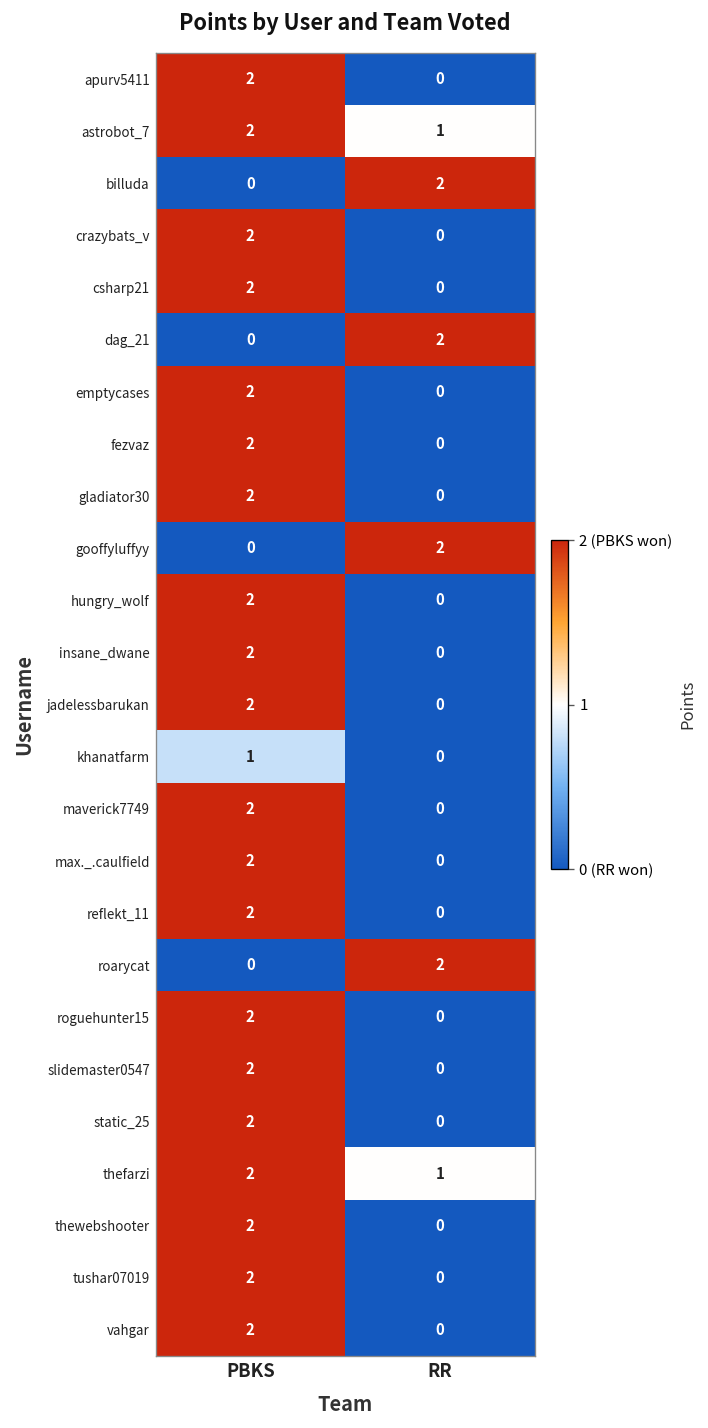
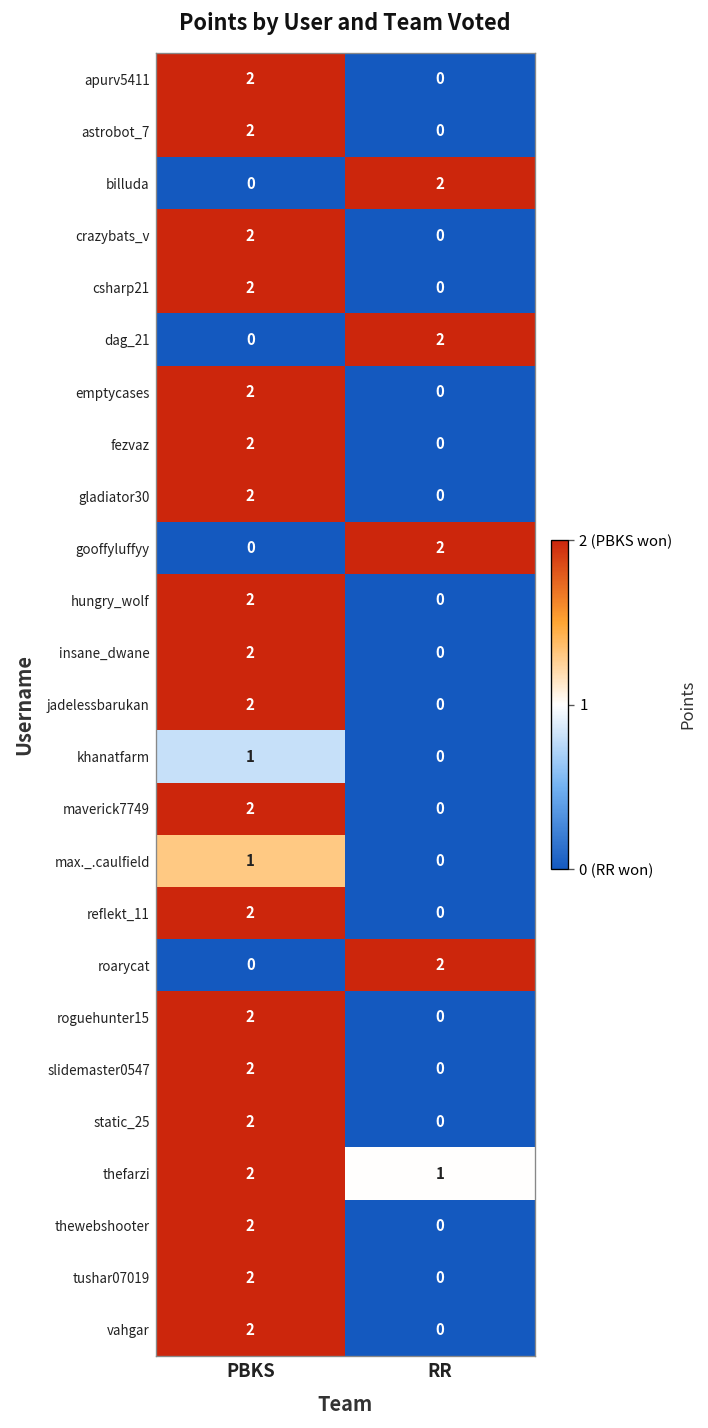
  {
    "apurv5411": {
      "PBKS": 2,
      "RR": 0
    },
    "astrobot_7": {
      "PBKS": 2,
-     "RR": 1
+     "RR": 0
    },
    "billuda": {
      "PBKS": 0,
      "RR": 2
    },
    "crazybats_v": {
      "PBKS": 2,
      "RR": 0
    },
    "csharp21": {
      "PBKS": 2,
      "RR": 0
    },
    "dag_21": {
      "PBKS": 0,
      "RR": 2
    },
    "emptycases": {
      "PBKS": 2,
      "RR": 0
    },
    "fezvaz": {
      "PBKS": 2,
      "RR": 0
    },
    "gladiator30": {
      "PBKS": 2,
      "RR": 0
    },
    "gooffyluffyy": {
      "PBKS": 0,
      "RR": 2
    },
    "hungry_wolf": {
      "PBKS": 2,
      "RR": 0
    },
    "insane_dwane": {
      "PBKS": 2,
      "RR": 0
    },
    "jadelessbarukan": {
      "PBKS": 2,
      "RR": 0
    },
    "khanatfarm": {
      "PBKS": 1,
      "RR": 0
    },
    "maverick7749": {
      "PBKS": 2,
      "RR": 0
    },
    "max._.caulfield": {
-     "PBKS": 2,
+     "PBKS": 1,
      "RR": 0
    },
    "reflekt_11": {
      "PBKS": 2,
      "RR": 0
    },
    "roarycat": {
      "PBKS": 0,
      "RR": 2
    },
    "roguehunter15": {
      "PBKS": 2,
      "RR": 0
    },
    "slidemaster0547": {
      "PBKS": 2,
      "RR": 0
    },
    "static_25": {
      "PBKS": 2,
      "RR": 0
    },
    "thefarzi": {
      "PBKS": 2,
      "RR": 1
    },
    "thewebshooter": {
      "PBKS": 2,
      "RR": 0
    },
    "tushar07019": {
      "PBKS": 2,
      "RR": 0
    },
    "vahgar": {
      "PBKS": 2,
      "RR": 0
    }
  }
